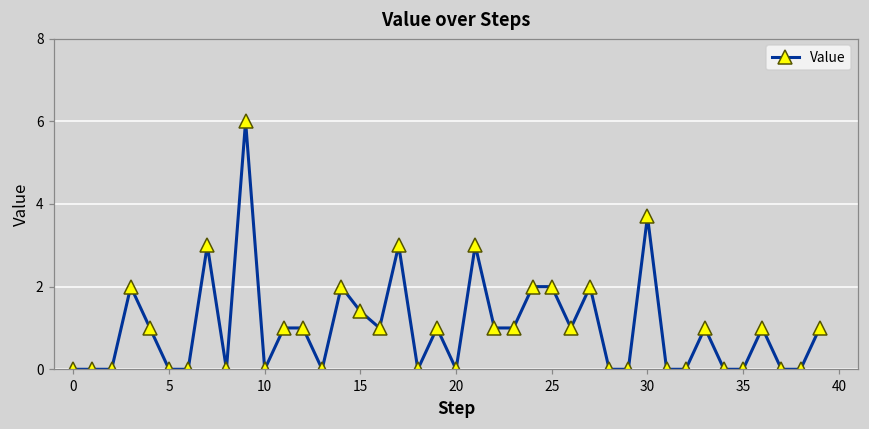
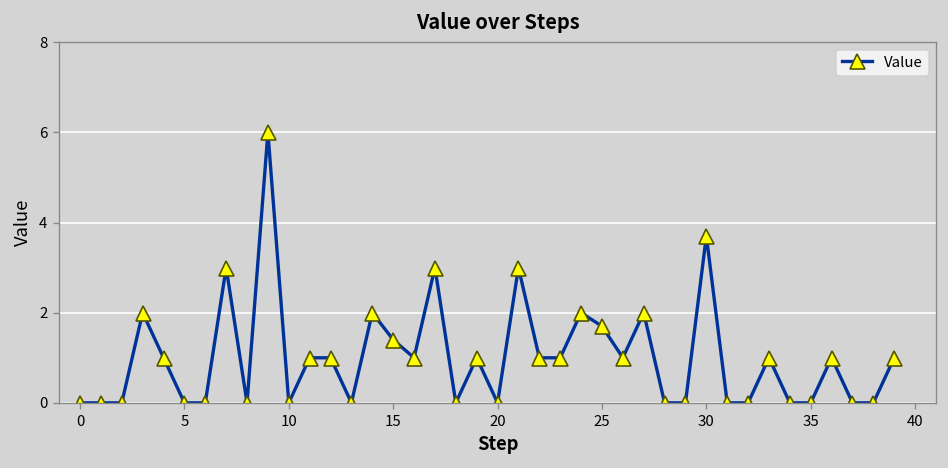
  {
    "0": 0.0,
    "5": 0.0,
    "10": 0.0,
    "15": 1.4,
    "20": 0.0,
-   "25": 2.0,
+   "25": 1.7,
    "30": 3.7,
    "35": 0.0
  }
